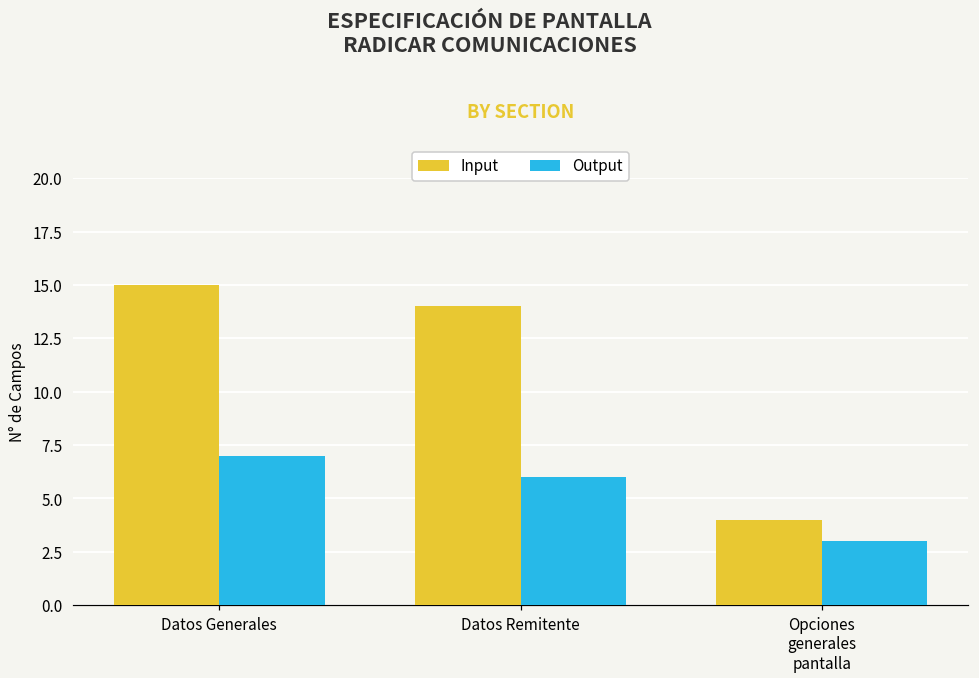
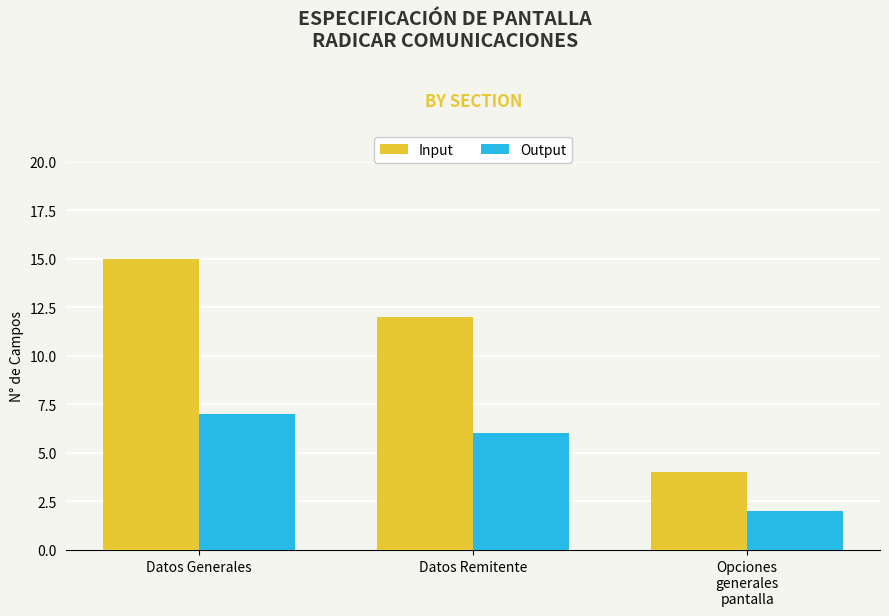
  {
    "Input": {
      "Datos Generales": 15,
-     "Datos Remitente": 14,
+     "Datos Remitente": 12,
      "Opciones generales pantalla": 4
    },
    "Output": {
      "Datos Generales": 7,
      "Datos Remitente": 6,
-     "Opciones generales pantalla": 3
+     "Opciones generales pantalla": 2
    }
  }
